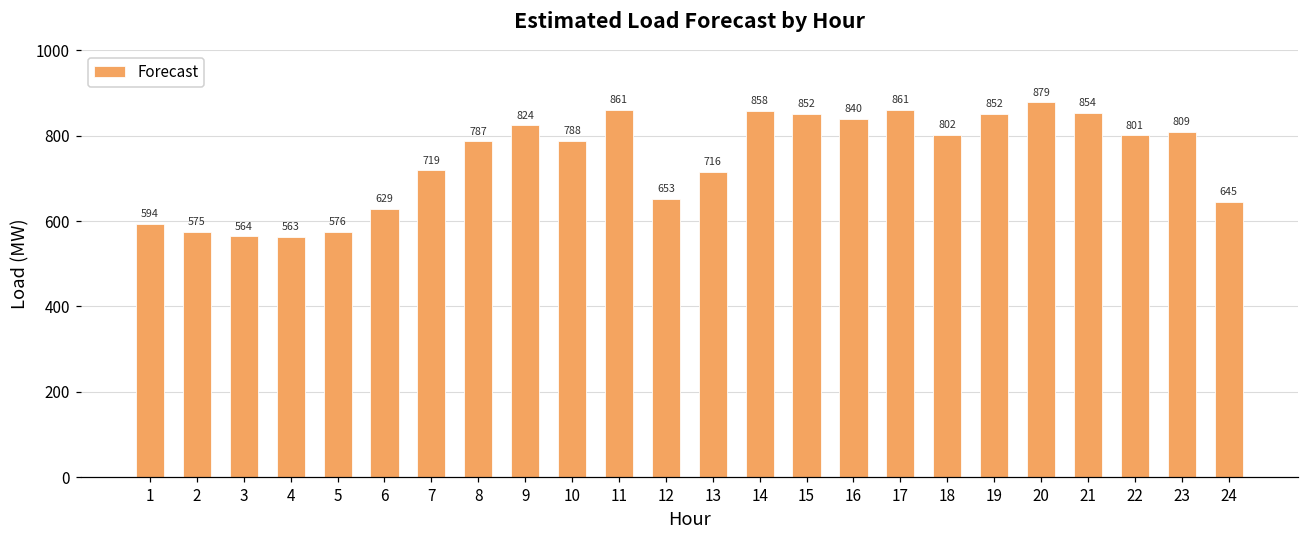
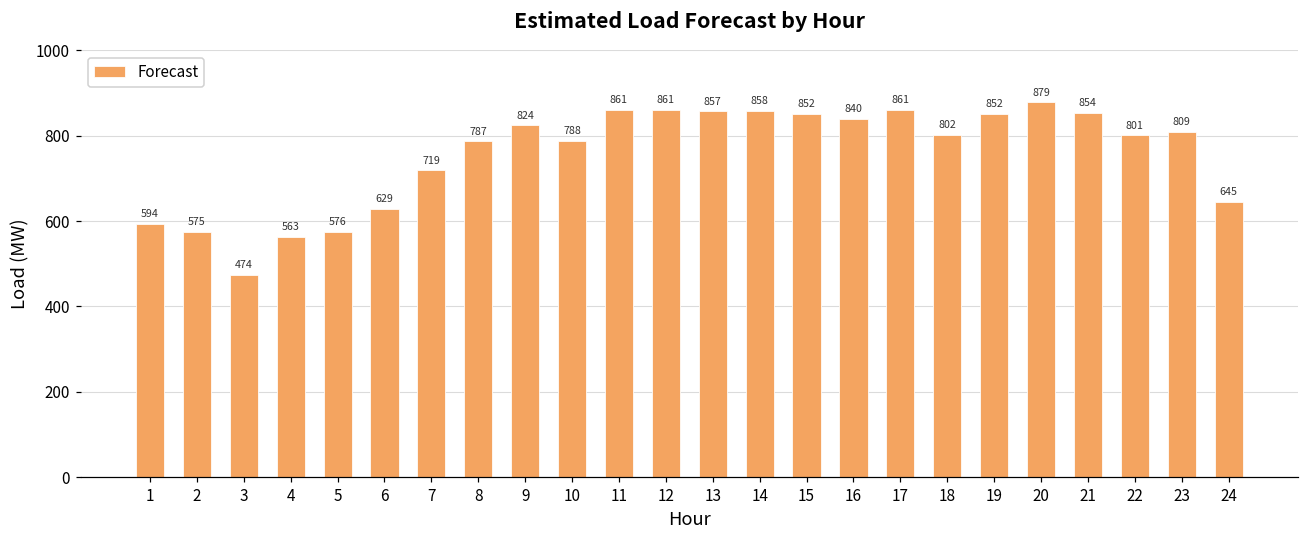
  {
    "1": 594,
    "2": 575,
-   "3": 564,
+   "3": 474,
    "4": 563,
    "5": 576,
    "6": 629,
    "7": 719,
    "8": 787,
    "9": 824,
    "10": 788,
    "11": 861,
-   "12": 653,
-   "13": 716,
+   "12": 861,
+   "13": 857,
    "14": 858,
    "15": 852,
    "16": 840,
    "17": 861,
    "18": 802,
    "19": 852,
    "20": 879,
    "21": 854,
    "22": 801,
    "23": 809,
    "24": 645
  }
